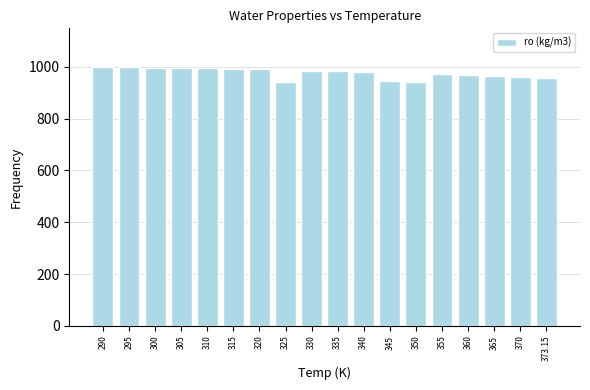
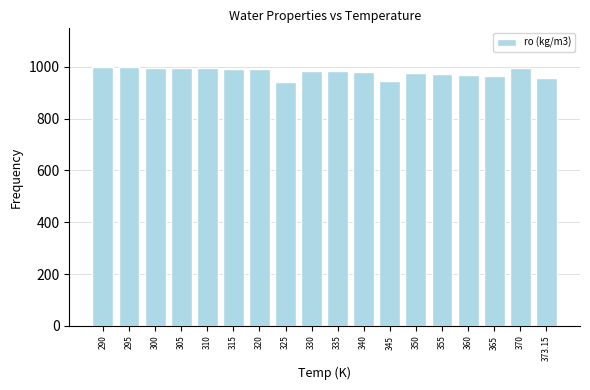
  {
    "290": 1000,
    "295": 1000,
    "300": 1000,
    "305": 1000,
    "310": 990,
    "315": 990,
    "320": 990,
    "325": 940,
    "330": 990,
    "335": 980,
    "340": 980,
    "345": 950,
-   "350": 940,
+   "350": 970,
    "355": 970,
    "360": 970,
    "365": 970,
-   "370": 960,
+   "370": 990,
    "373.15": 960
  }
